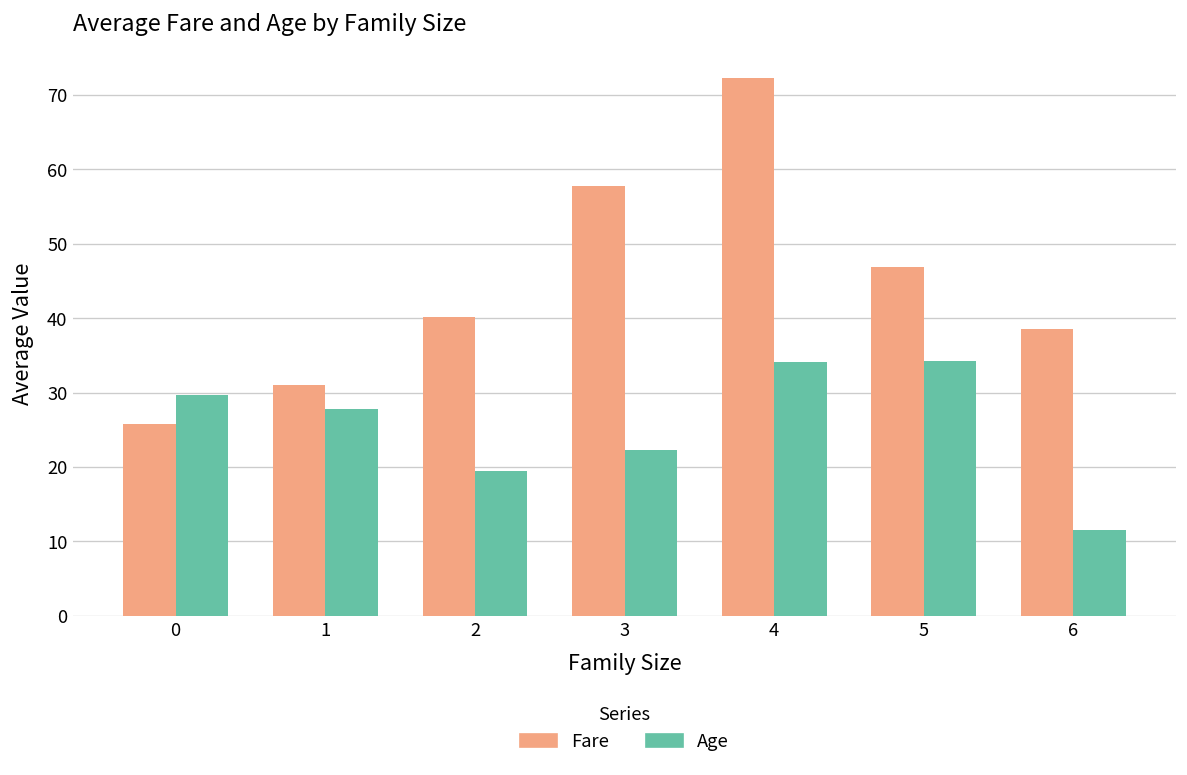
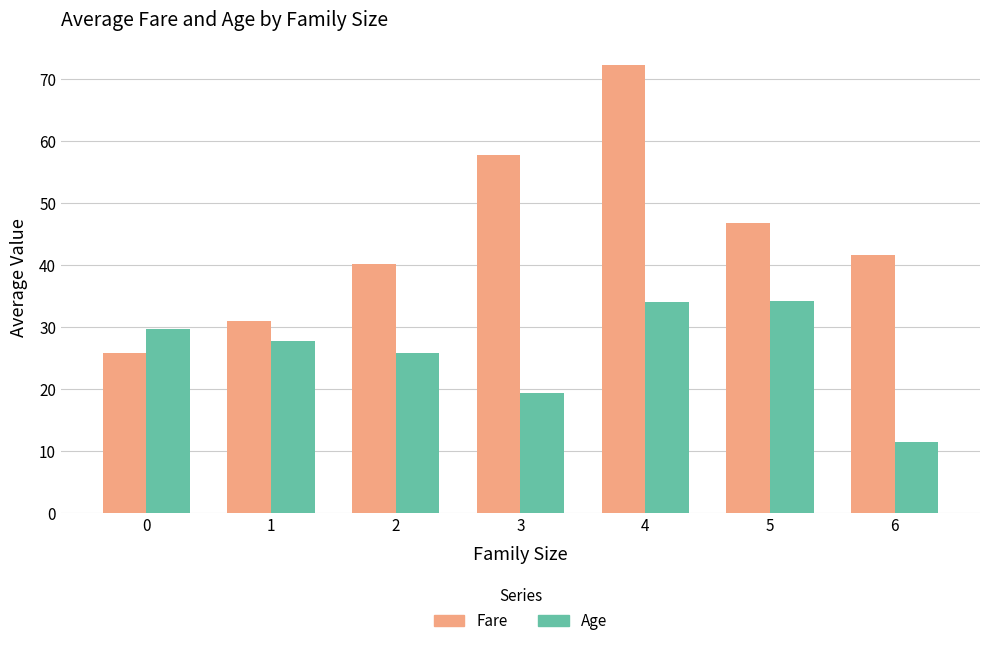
  {
    "Fare": {
      "0": 26,
      "1": 31,
      "2": 40,
      "3": 58,
      "4": 72,
      "5": 47,
-     "6": 39
+     "6": 42
    },
    "Age": {
      "0": 30,
      "1": 28,
-     "2": 19,
-     "3": 22,
+     "2": 26,
+     "3": 19,
      "4": 34,
      "5": 34,
      "6": 12
    }
  }
